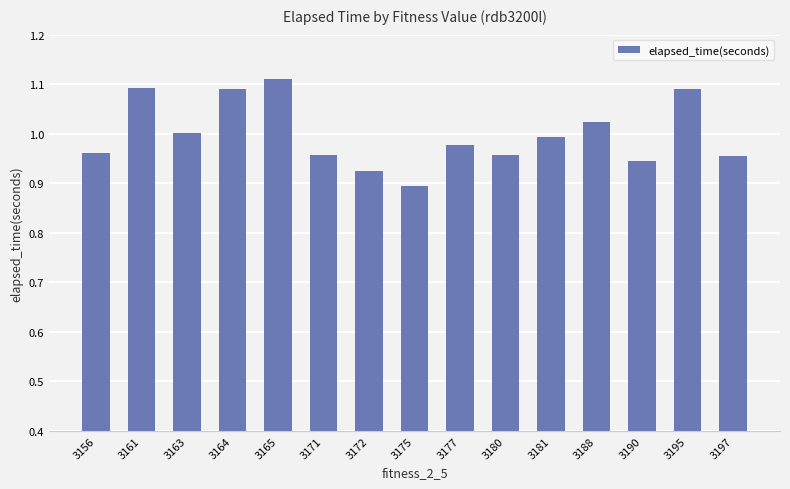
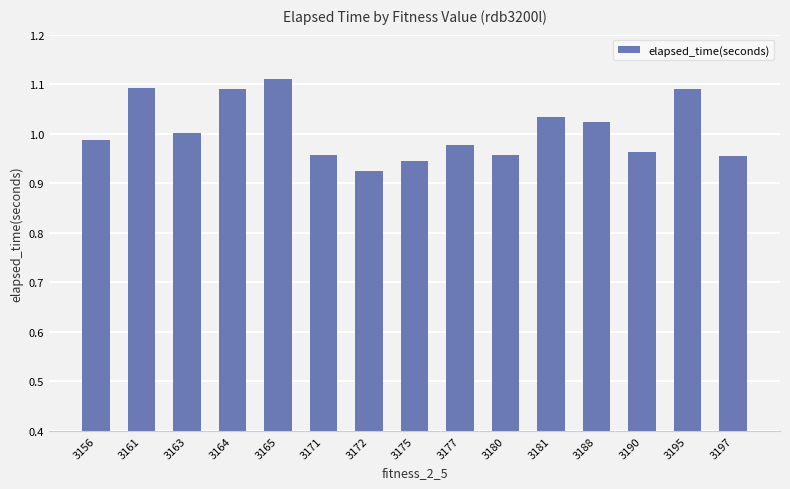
  {
-   "3156": 0.96,
+   "3156": 0.99,
    "3161": 1.09,
    "3163": 1.00,
    "3164": 1.09,
    "3165": 1.11,
    "3171": 0.96,
    "3172": 0.93,
-   "3175": 0.89,
+   "3175": 0.95,
    "3177": 0.98,
    "3180": 0.96,
-   "3181": 0.99,
+   "3181": 1.03,
    "3188": 1.02,
-   "3190": 0.95,
+   "3190": 0.96,
    "3195": 1.09,
    "3197": 0.95
  }
